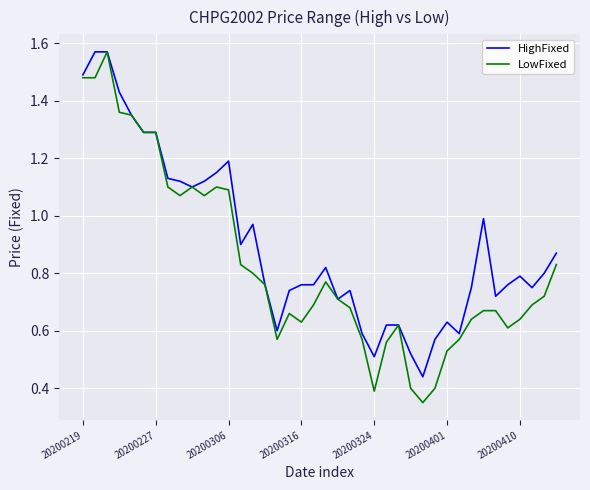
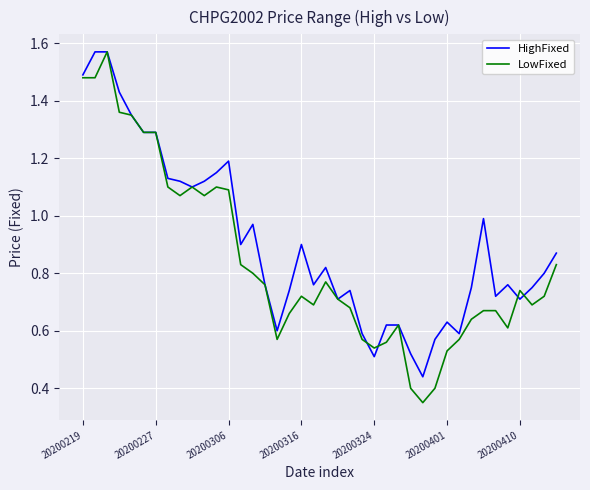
  {
    "HighFixed": {
      "20200219": 1.49,
      "20200306": 1.19,
-     "20200316": 0.76,
+     "20200316": 0.90,
      "20200324": 0.51,
      "20200401": 0.63,
-     "20200410": 0.79
+     "20200410": 0.71
    },
    "LowFixed": {
      "20200219": 1.48,
      "20200306": 1.09,
-     "20200316": 0.63,
-     "20200324": 0.39,
+     "20200316": 0.72,
+     "20200324": 0.54,
      "20200401": 0.53,
-     "20200410": 0.64
+     "20200410": 0.74
    }
  }
